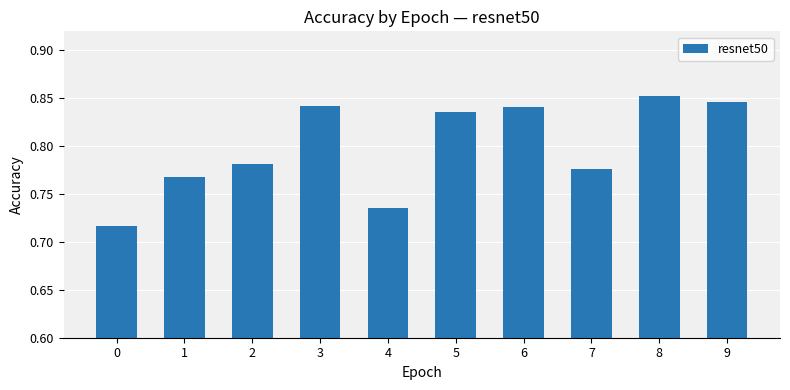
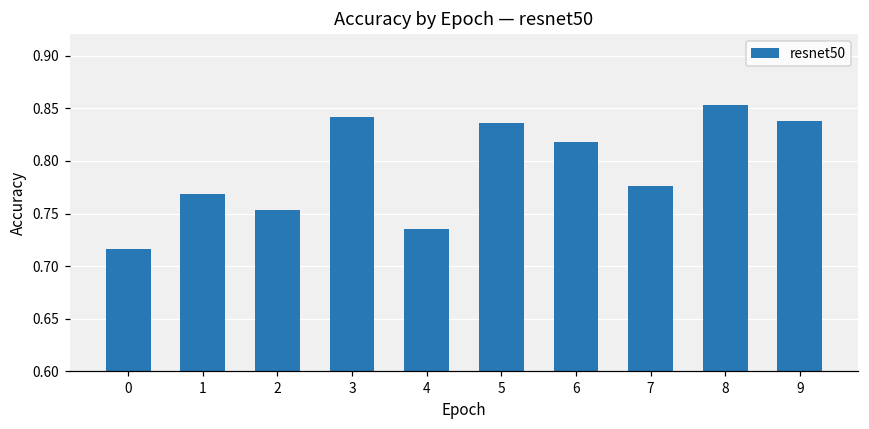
  {
    "0": 0.72,
    "1": 0.77,
-   "2": 0.78,
+   "2": 0.75,
    "3": 0.84,
    "4": 0.74,
    "5": 0.84,
-   "6": 0.84,
+   "6": 0.82,
    "7": 0.78,
    "8": 0.85,
-   "9": 0.85
+   "9": 0.84
  }
